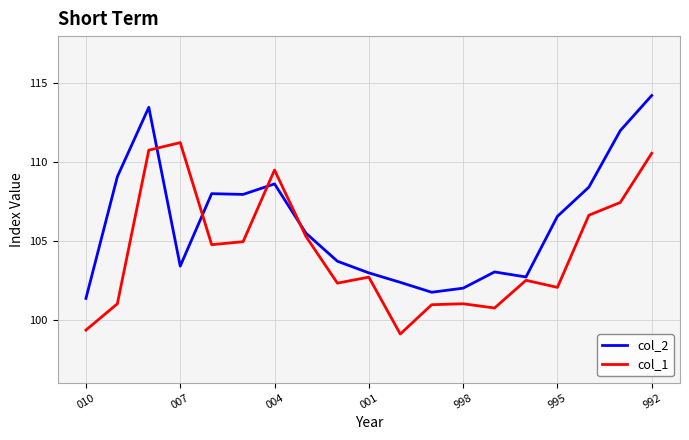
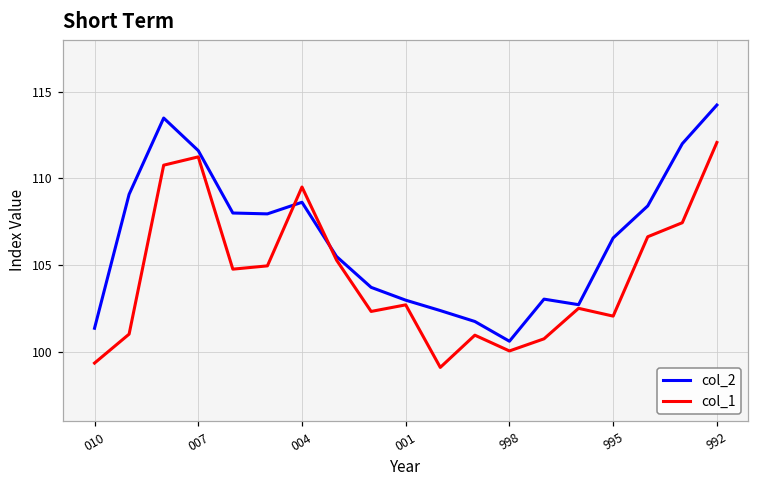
  {
    "col_2": {
      "010": 101.4,
-     "007": 103.4,
+     "007": 111.6,
      "004": 108.6,
      "001": 103.0,
-     "998": 102.0,
+     "998": 100.6,
      "995": 106.6,
      "992": 114.2
    },
    "col_1": {
      "010": 99.3,
      "007": 111.2,
      "004": 109.5,
      "001": 102.7,
-     "998": 101.0,
+     "998": 100.0,
      "995": 102.1,
-     "992": 110.6
+     "992": 112.1
    }
  }
